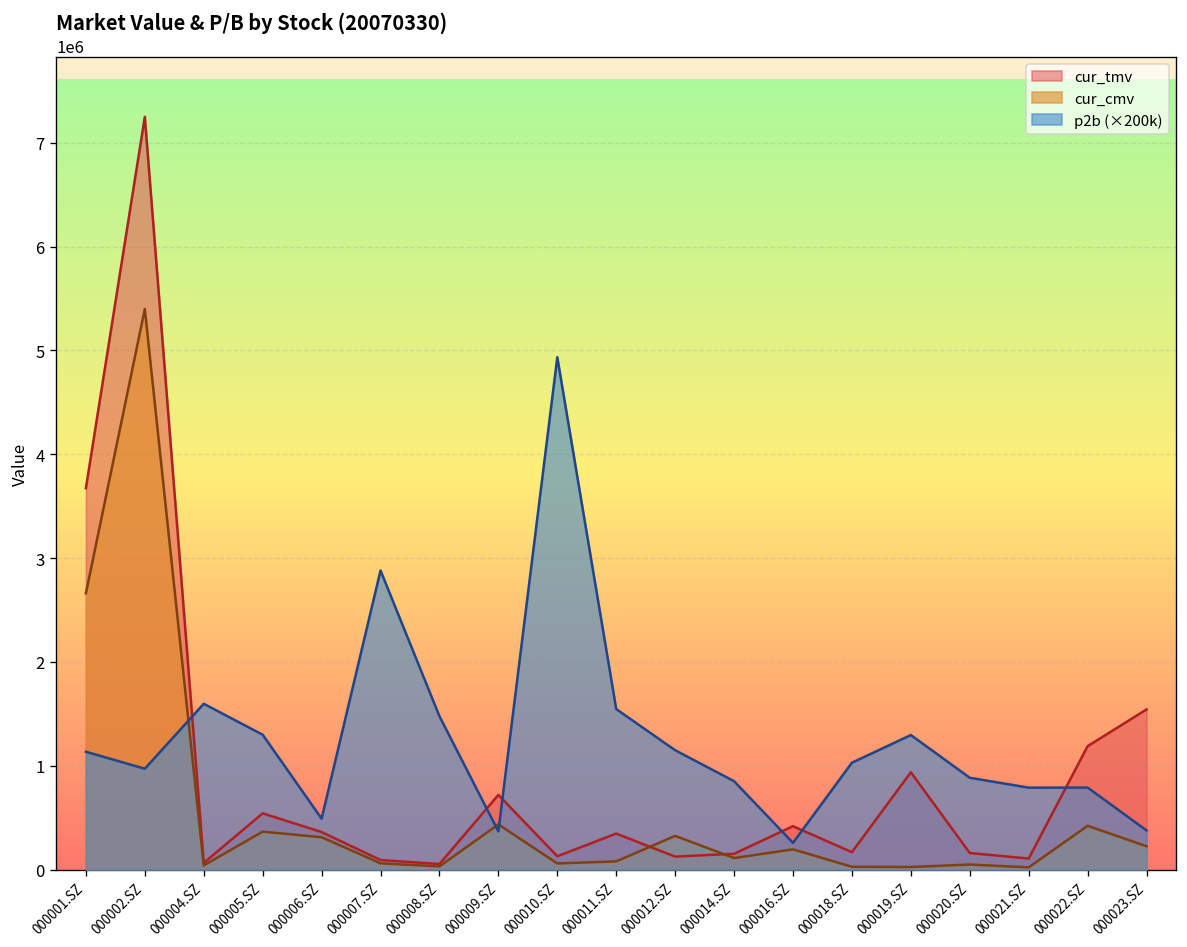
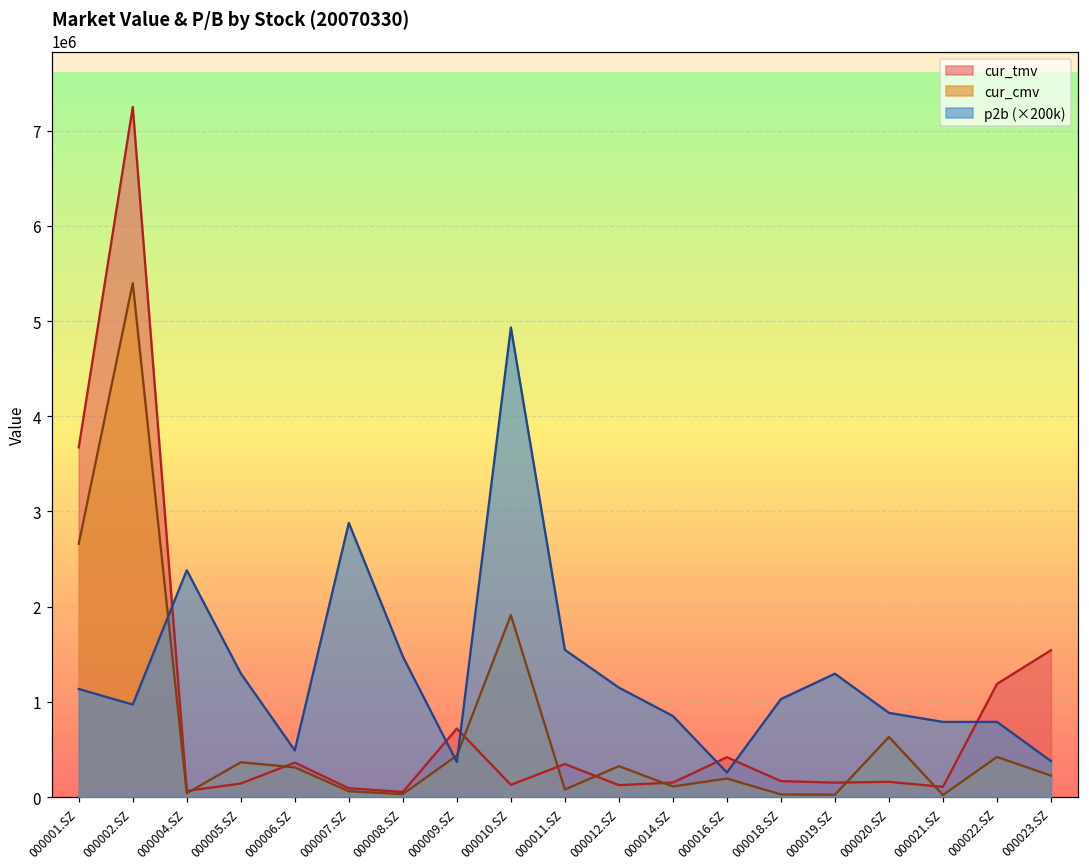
  {
    "cur_tmv": {
      "000001.SZ": 3700000,
      "000002.SZ": 7200000,
-     "000005.SZ": 500000,
+     "000005.SZ": 100000,
      "000006.SZ": 400000,
      "000007.SZ": 100000,
      "000009.SZ": 700000,
      "000010.SZ": 100000,
      "000011.SZ": 300000,
      "000012.SZ": 100000,
      "000014.SZ": 200000,
      "000016.SZ": 400000,
      "000018.SZ": 200000,
-     "000019.SZ": 900000,
+     "000019.SZ": 200000,
      "000020.SZ": 200000,
      "000021.SZ": 100000,
      "000022.SZ": 1200000,
      "000023.SZ": 1500000
    },
    "cur_cmv": {
      "000001.SZ": 2700000,
      "000002.SZ": 5400000,
      "000005.SZ": 400000,
      "000006.SZ": 300000,
      "000007.SZ": 100000,
      "000009.SZ": 400000,
-     "000010.SZ": 100000,
+     "000010.SZ": 1900000,
      "000011.SZ": 100000,
      "000012.SZ": 300000,
      "000014.SZ": 100000,
      "000016.SZ": 200000,
      "000018.SZ": 0,
      "000019.SZ": 0,
-     "000020.SZ": 0,
+     "000020.SZ": 600000,
      "000021.SZ": 0,
      "000022.SZ": 400000,
      "000023.SZ": 200000
    },
    "p2b (×200k)": {
      "000001.SZ": 1100000,
      "000002.SZ": 1000000,
-     "000004.SZ": 1600000,
+     "000004.SZ": 2400000,
      "000005.SZ": 1300000,
      "000006.SZ": 500000,
      "000007.SZ": 2900000,
      "000008.SZ": 1500000,
      "000009.SZ": 400000,
      "000010.SZ": 4900000,
      "000011.SZ": 1500000,
      "000012.SZ": 1100000,
      "000014.SZ": 900000,
      "000016.SZ": 300000,
      "000018.SZ": 1000000,
      "000019.SZ": 1300000,
      "000020.SZ": 900000,
      "000021.SZ": 800000,
      "000022.SZ": 800000,
      "000023.SZ": 400000
    }
  }
